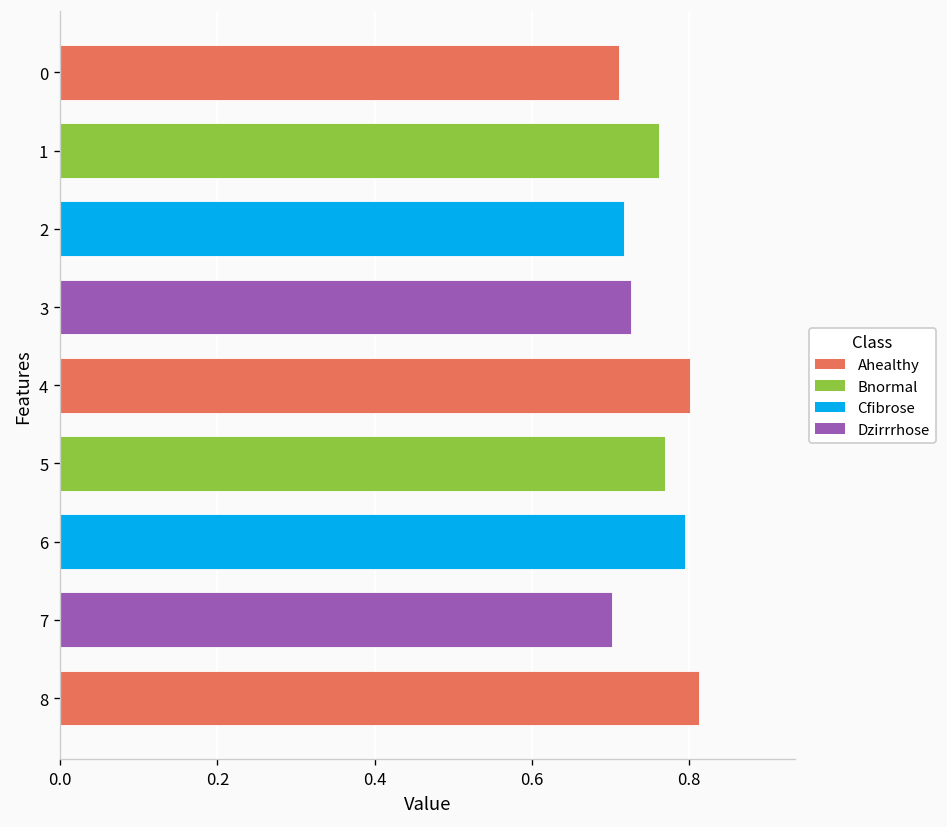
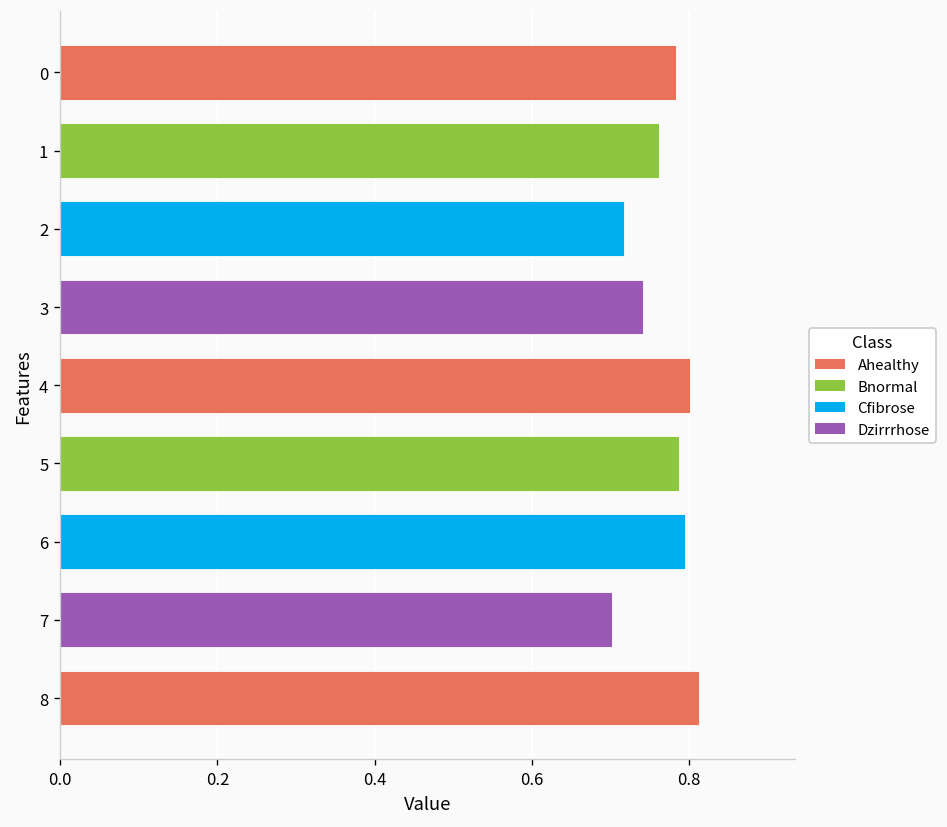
  {
-   "0": 0.71,
+   "0": 0.78,
    "1": 0.76,
    "2": 0.72,
-   "3": 0.73,
+   "3": 0.74,
    "4": 0.80,
-   "5": 0.77,
+   "5": 0.79,
    "6": 0.79,
    "7": 0.70,
    "8": 0.81
  }
